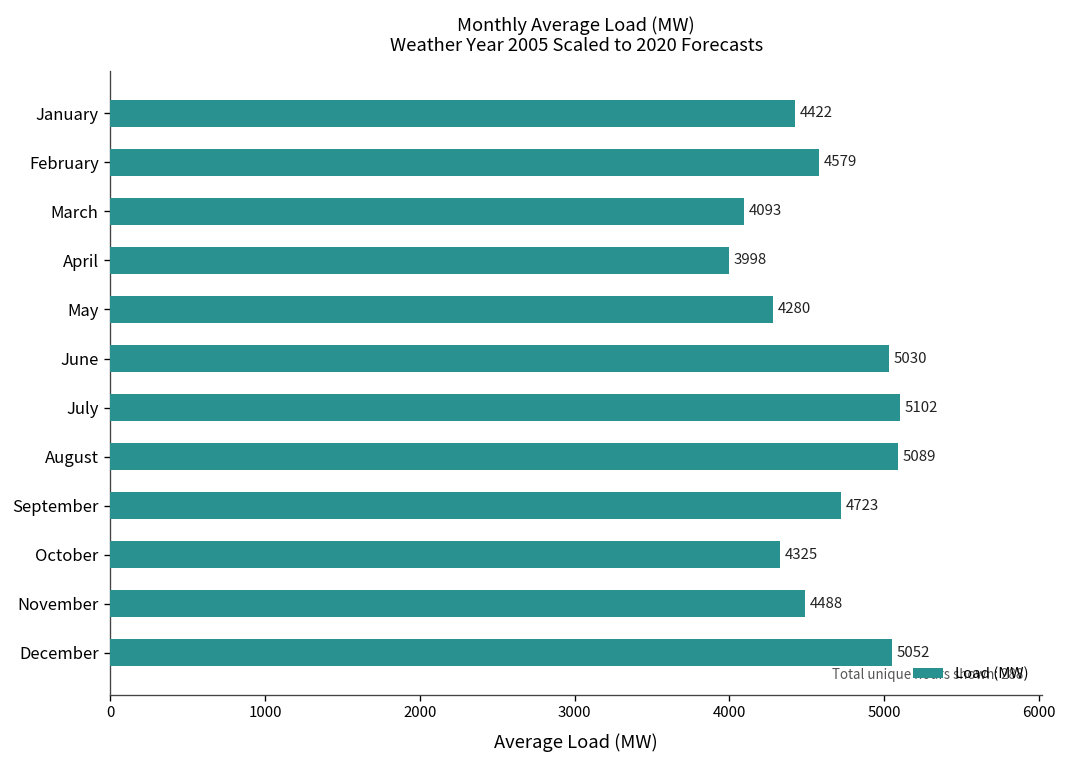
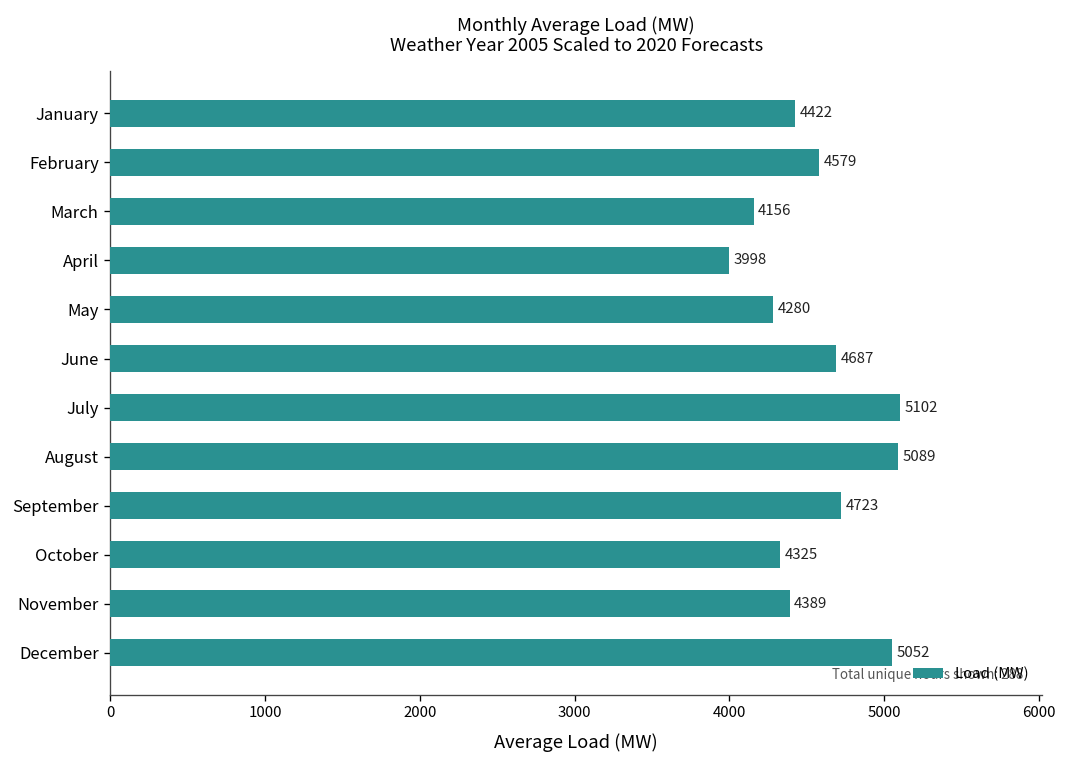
  {
    "January": 4422,
    "February": 4579,
-   "March": 4093,
+   "March": 4156,
    "April": 3998,
    "May": 4280,
-   "June": 5030,
+   "June": 4687,
    "July": 5102,
    "August": 5089,
    "September": 4723,
    "October": 4325,
-   "November": 4488,
+   "November": 4389,
    "December": 5052
  }
